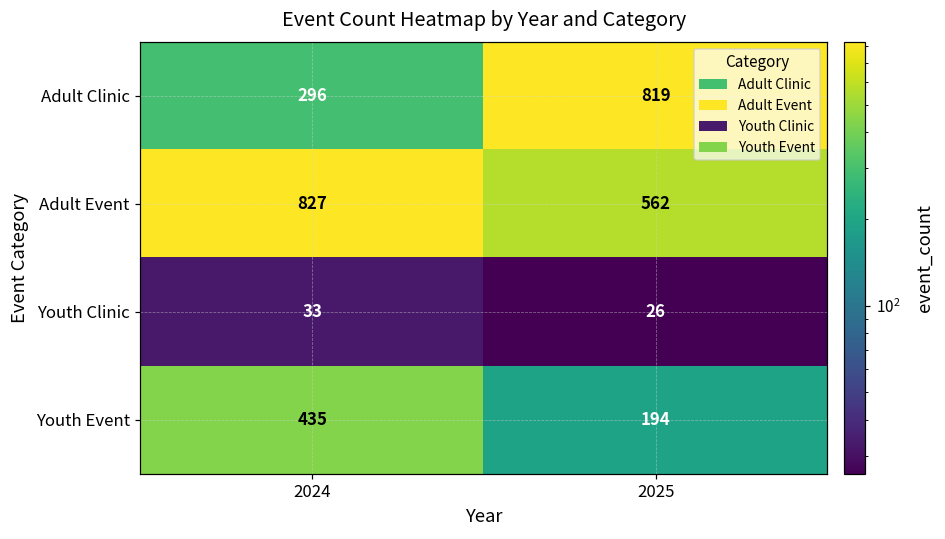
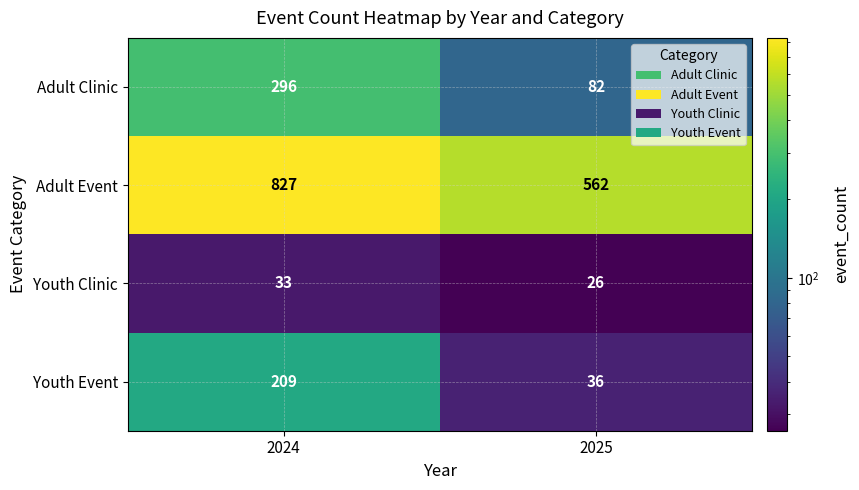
  {
    "Adult Clinic": {
      "2024": 296,
-     "2025": 819
+     "2025": 82
    },
    "Adult Event": {
      "2024": 827,
      "2025": 562
    },
    "Youth Clinic": {
      "2024": 33,
      "2025": 26
    },
    "Youth Event": {
-     "2024": 435,
-     "2025": 194
+     "2024": 209,
+     "2025": 36
    }
  }
